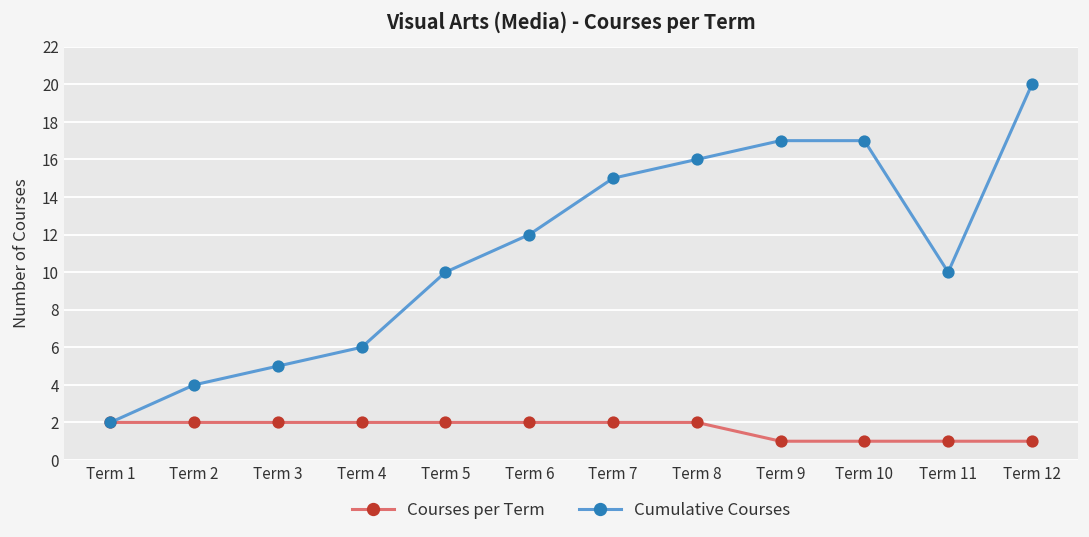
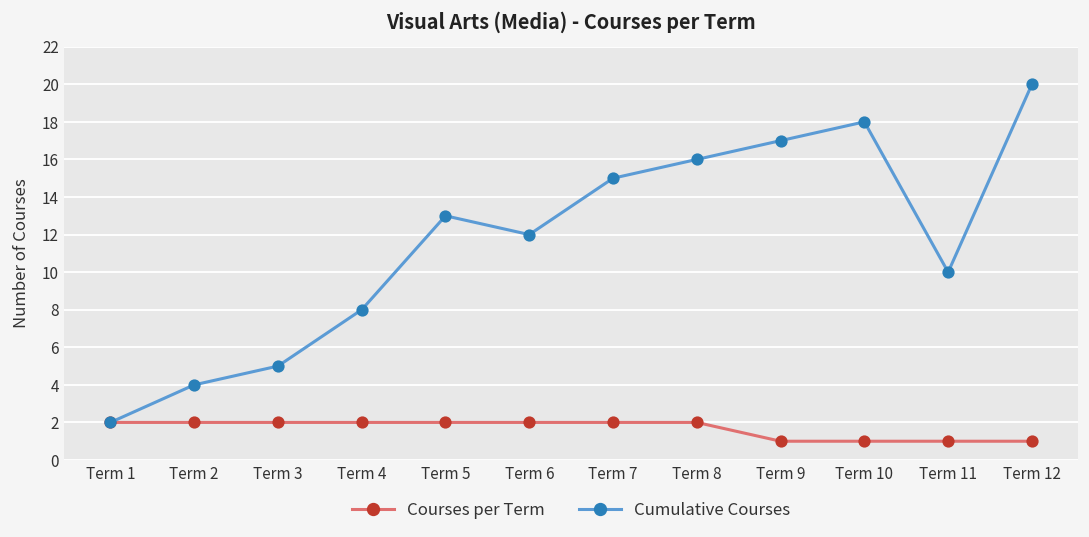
  {
    "Courses per Term": {
      "Term 2": 2,
      "Term 3": 2,
      "Term 4": 2,
      "Term 5": 2,
      "Term 6": 2,
      "Term 7": 2,
      "Term 8": 2,
      "Term 9": 1,
      "Term 10": 1,
      "Term 11": 1,
      "Term 12": 1
    },
    "Cumulative Courses": {
      "Term 2": 4,
      "Term 3": 5,
-     "Term 4": 6,
-     "Term 5": 10,
+     "Term 4": 8,
+     "Term 5": 13,
      "Term 6": 12,
      "Term 7": 15,
      "Term 8": 16,
      "Term 9": 17,
-     "Term 10": 17,
+     "Term 10": 18,
      "Term 11": 10,
      "Term 12": 20
    }
  }
